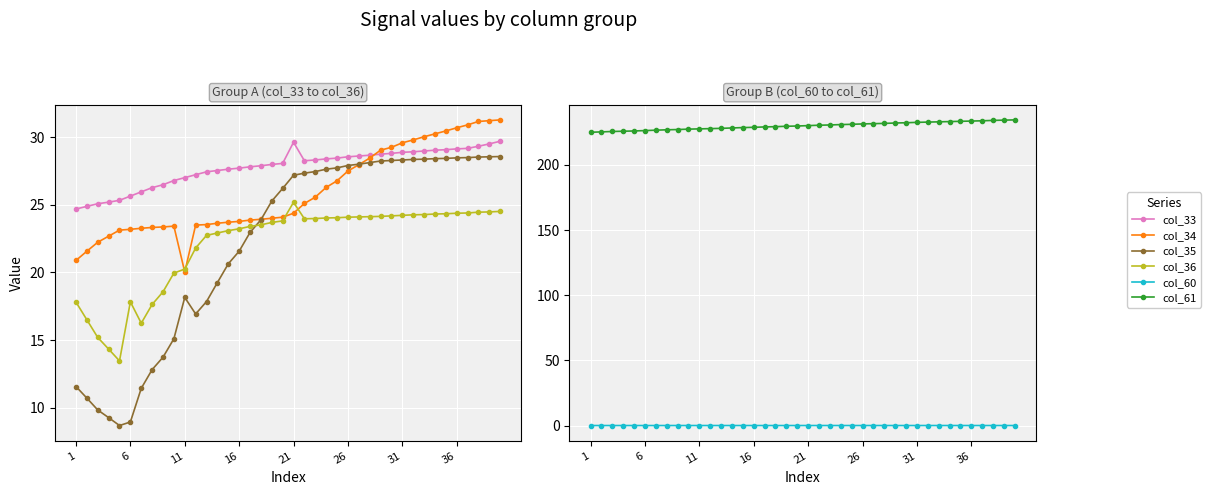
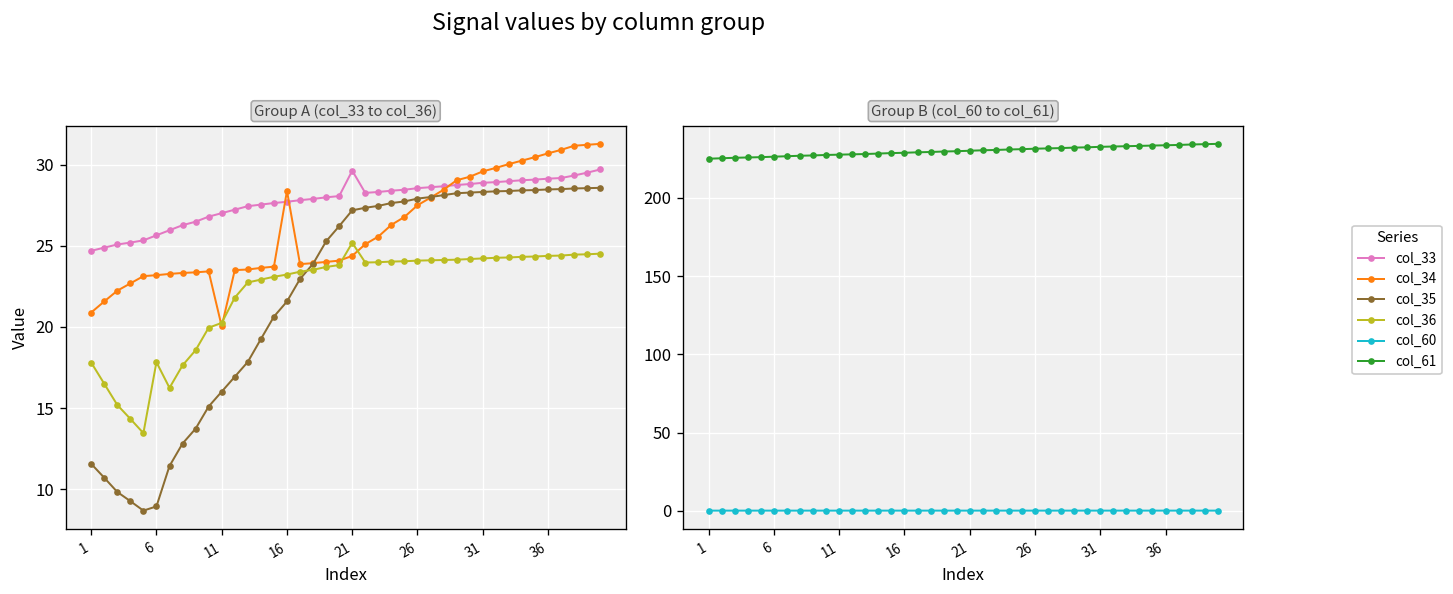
  {
    "Group A (col_33 to col_36)": {
      "col_33": {
        "1": 24.7,
        "6": 25.7,
        "11": 27.0,
        "16": 27.7,
        "21": 29.6,
        "26": 28.6,
        "31": 28.9,
        "36": 29.2
      },
      "col_34": {
        "1": 20.9,
        "6": 23.2,
        "11": 20.0,
-       "16": 23.8,
+       "16": 28.4,
        "21": 24.4,
        "26": 27.5,
        "31": 29.6,
        "36": 30.7
      },
      "col_35": {
        "1": 11.6,
        "6": 8.9,
-       "11": 18.2,
+       "11": 16.0,
        "16": 21.6,
        "21": 27.2,
        "26": 27.9,
        "31": 28.3,
        "36": 28.5
      },
      "col_36": {
        "1": 17.8,
        "6": 17.8,
        "11": 20.3,
        "16": 23.2,
        "21": 25.2,
        "26": 24.1,
        "31": 24.2,
        "36": 24.4
      }
    },
    "Group B (col_60 to col_61)": {
      "col_60": {
        "1": 0,
        "6": 0,
        "11": 0,
        "16": 0,
        "21": 0,
        "26": 0,
        "31": 0,
        "36": 0
      },
      "col_61": {
        "1": 225,
        "6": 226,
        "11": 228,
        "16": 229,
        "21": 230,
        "26": 231,
        "31": 233,
        "36": 234
      }
    }
  }
